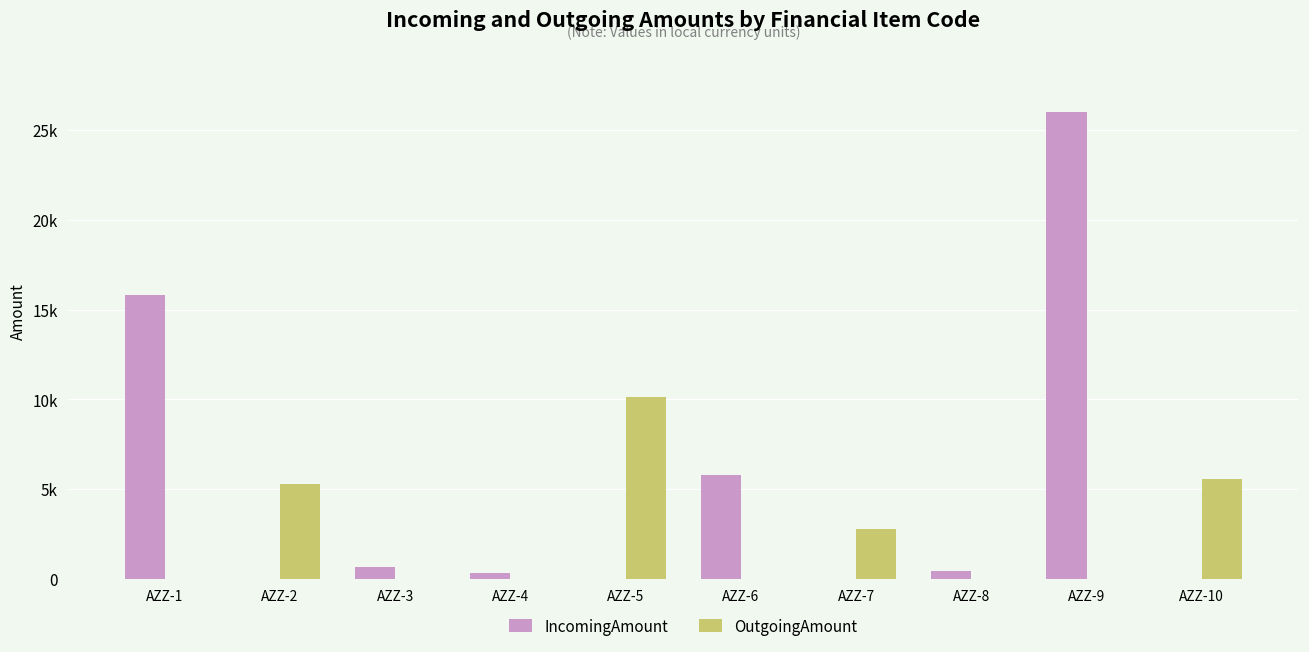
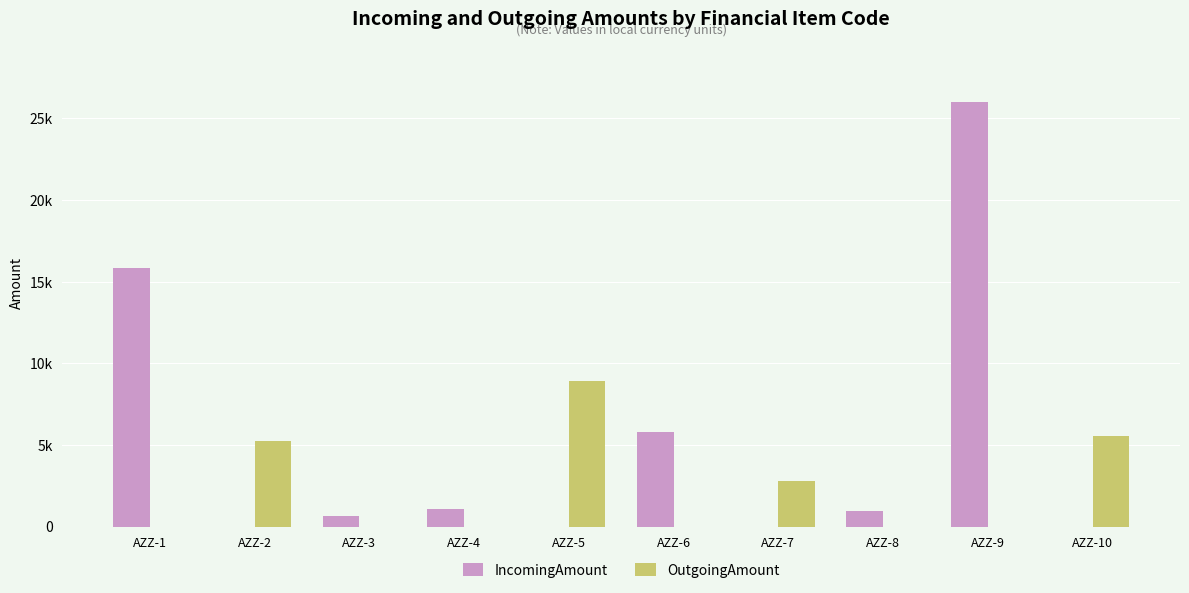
  {
    "IncomingAmount": {
      "AZZ-1": 15800,
      "AZZ-2": 0,
      "AZZ-3": 700,
-     "AZZ-4": 300,
+     "AZZ-4": 1100,
      "AZZ-5": 0,
      "AZZ-6": 5800,
      "AZZ-7": 0,
-     "AZZ-8": 400,
+     "AZZ-8": 1000,
      "AZZ-9": 26000,
      "AZZ-10": 0
    },
    "OutgoingAmount": {
      "AZZ-1": 0,
      "AZZ-2": 5300,
      "AZZ-3": 0,
      "AZZ-4": 0,
-     "AZZ-5": 10100,
+     "AZZ-5": 8900,
      "AZZ-6": 0,
      "AZZ-7": 2800,
      "AZZ-8": 0,
      "AZZ-9": 0,
      "AZZ-10": 5600
    }
  }
